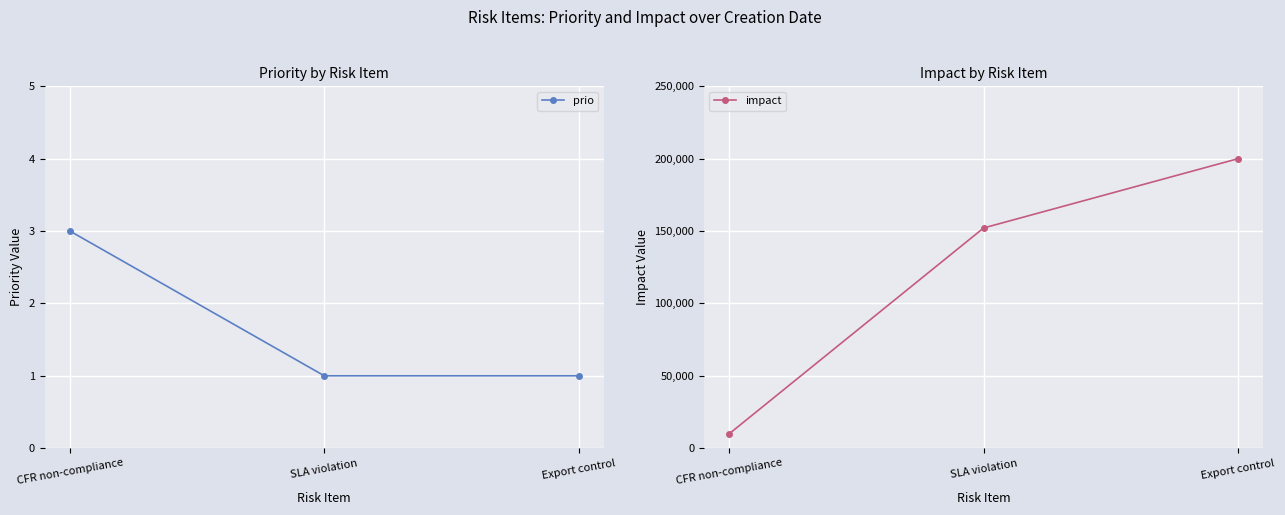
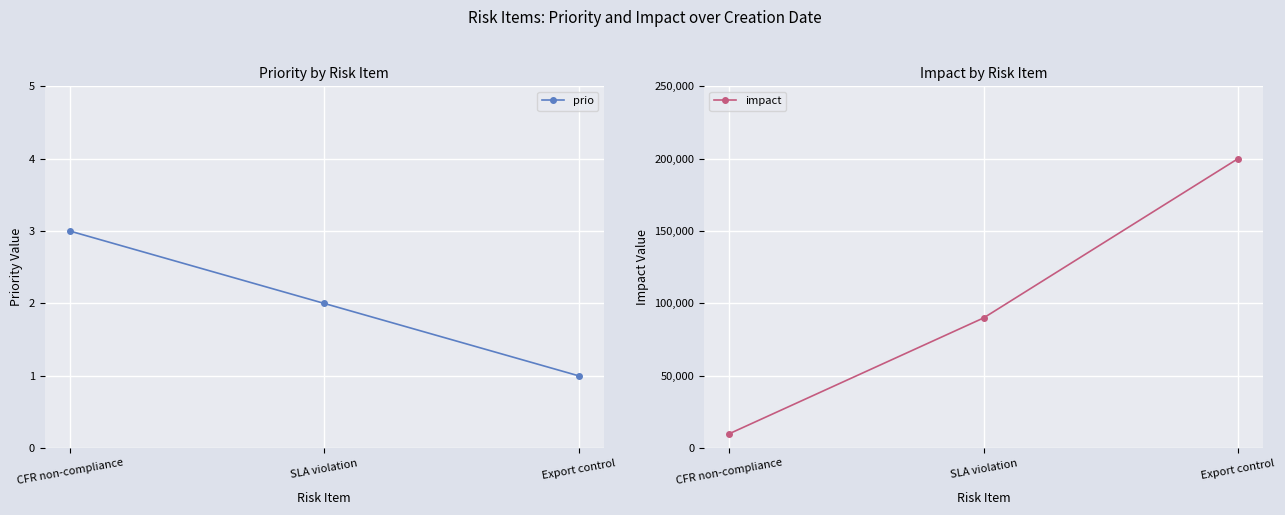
  {
    "Priority by Risk Item": {
      "CFR non-compliance": "3",
-     "SLA violation": "1",
+     "SLA violation": "2",
      "Export control": "1"
    },
    "Impact by Risk Item": {
      "CFR non-compliance": "10,000",
-     "SLA violation": "152,000",
+     "SLA violation": "90,000",
      "Export control": "200,000"
    }
  }
